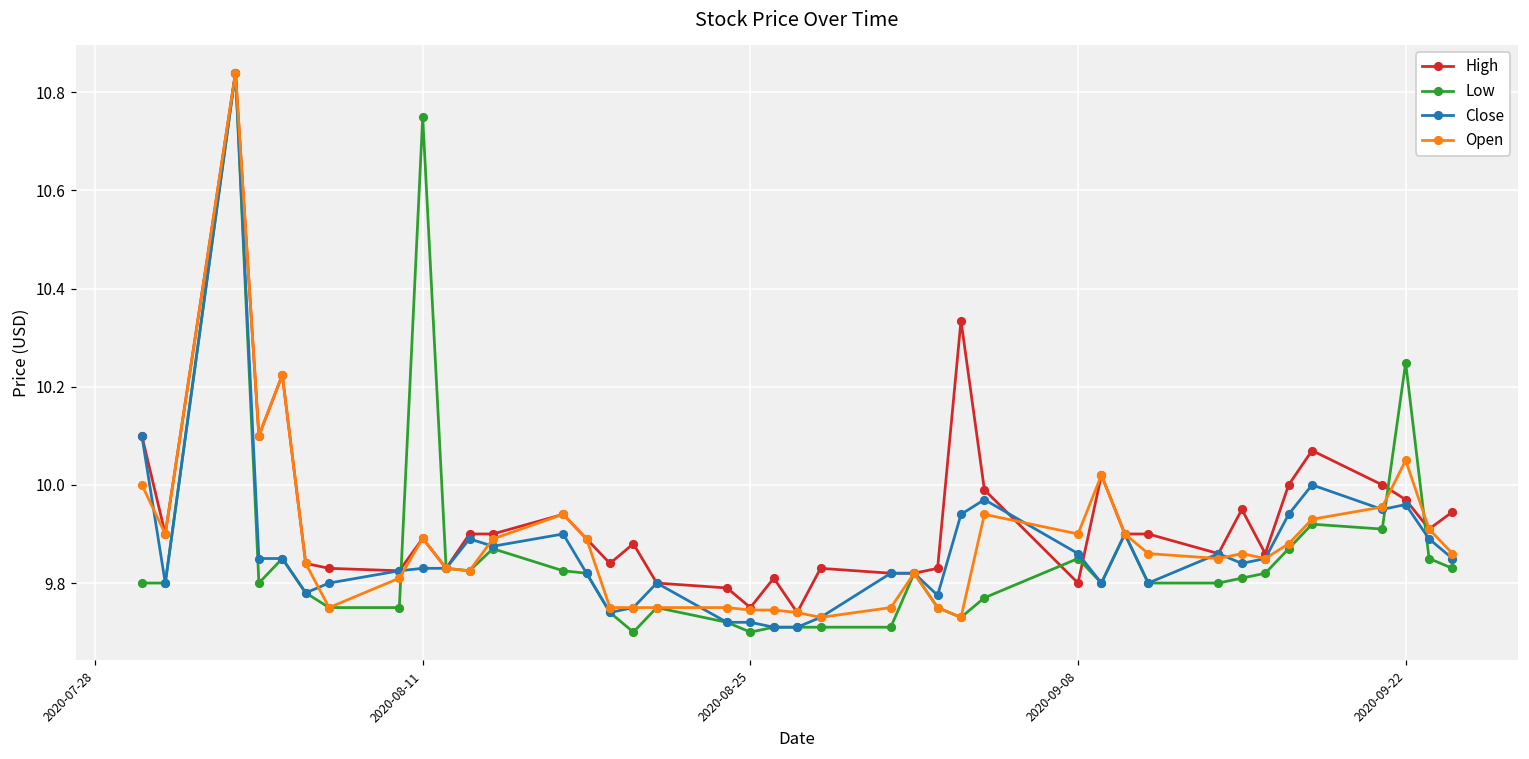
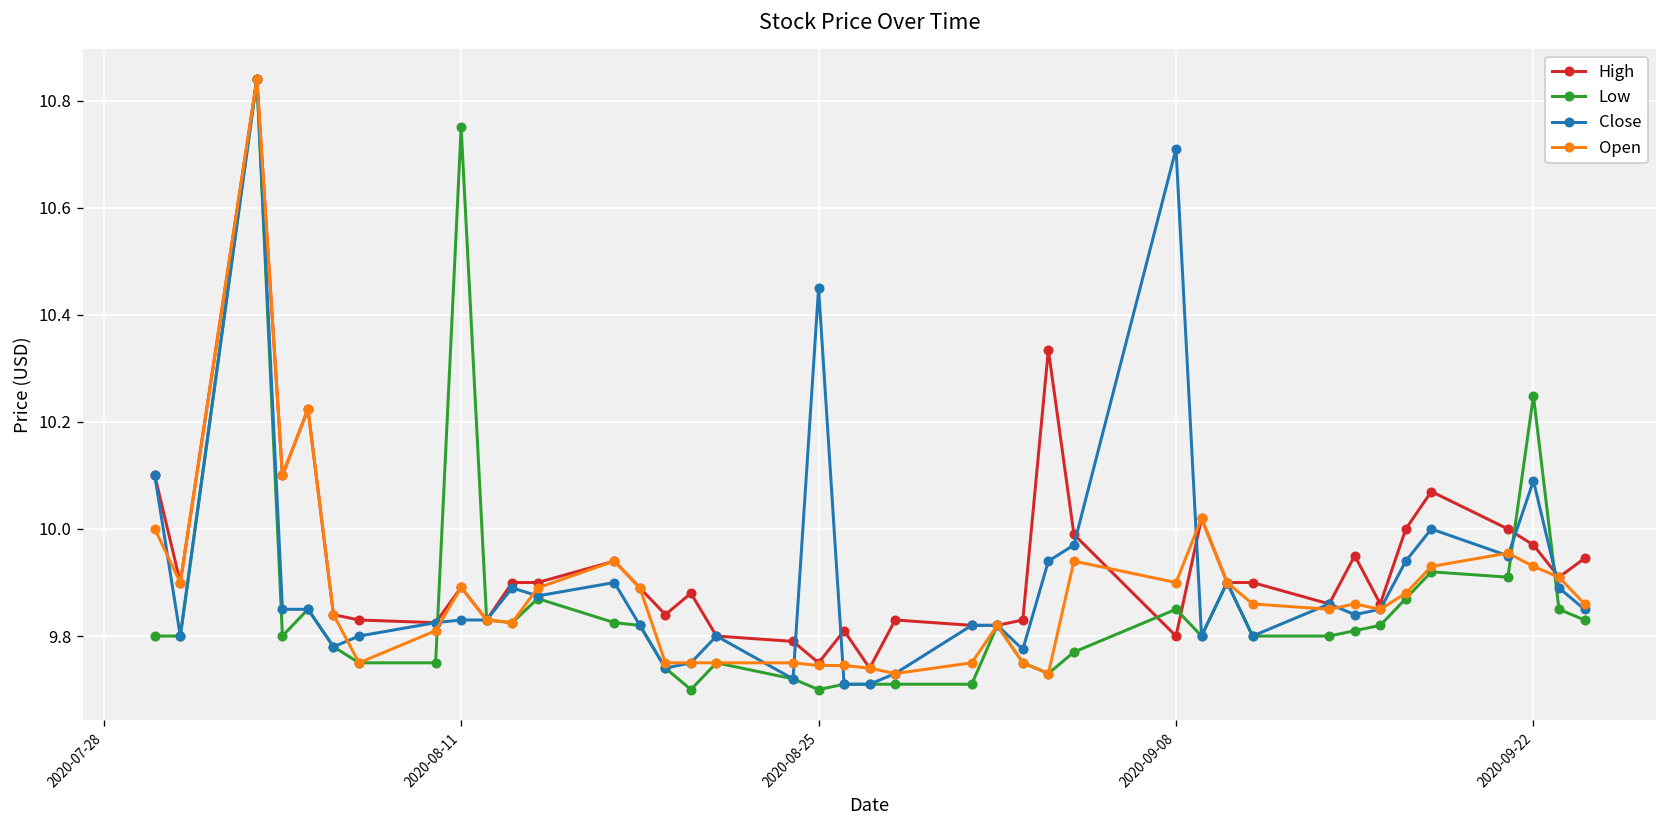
  {
    "High": {
      "2020-09-08": 9.80,
      "2020-09-22": 9.97
    },
    "Low": {
      "2020-08-11": 10.75,
      "2020-08-25": 9.70,
      "2020-09-08": 9.85,
      "2020-09-22": 10.25
    },
    "Close": {
      "2020-08-11": 9.83,
-     "2020-08-25": 9.72,
-     "2020-09-08": 9.86,
-     "2020-09-22": 9.96
+     "2020-08-25": 10.45,
+     "2020-09-08": 10.71,
+     "2020-09-22": 10.09
    },
    "Open": {
      "2020-09-08": 9.90,
-     "2020-09-22": 10.05
+     "2020-09-22": 9.93
    }
  }
